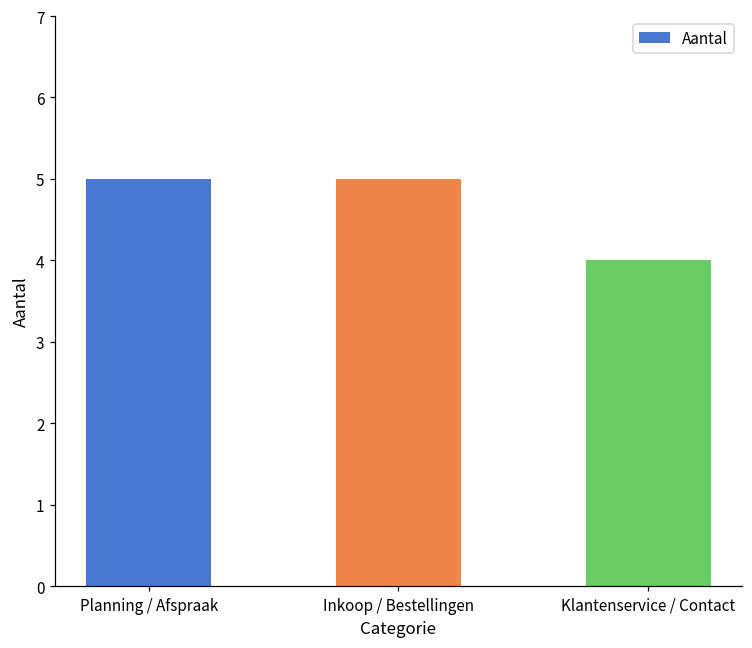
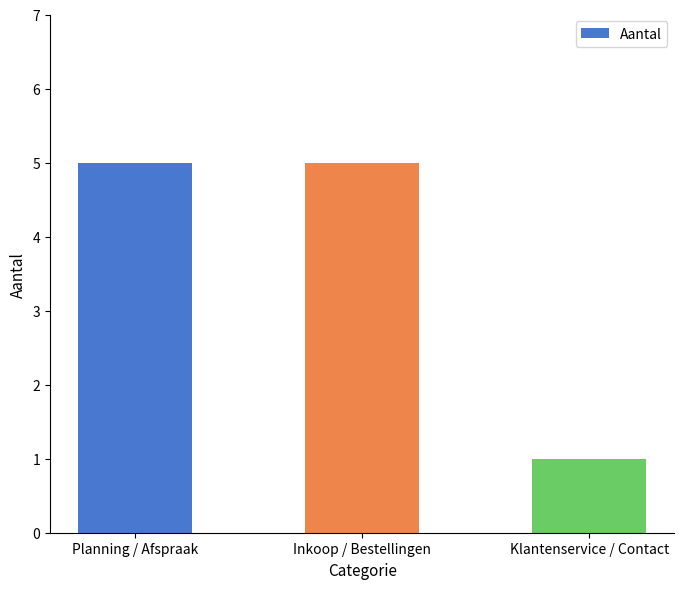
  {
    "Planning / Afspraak": 5,
    "Inkoop / Bestellingen": 5,
-   "Klantenservice / Contact": 4
+   "Klantenservice / Contact": 1
  }
